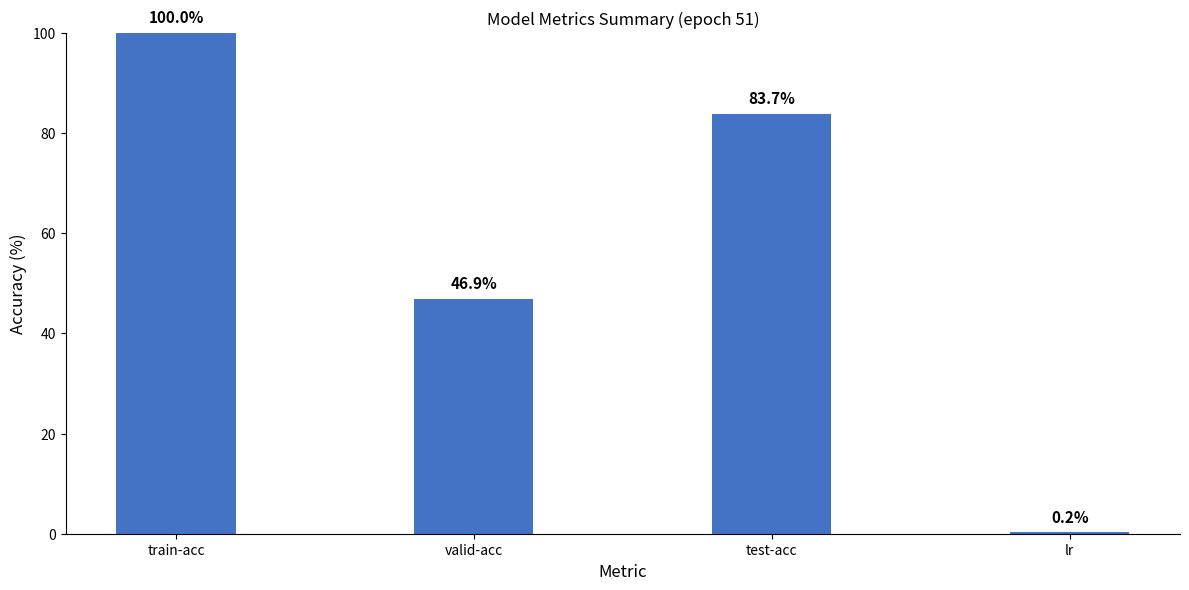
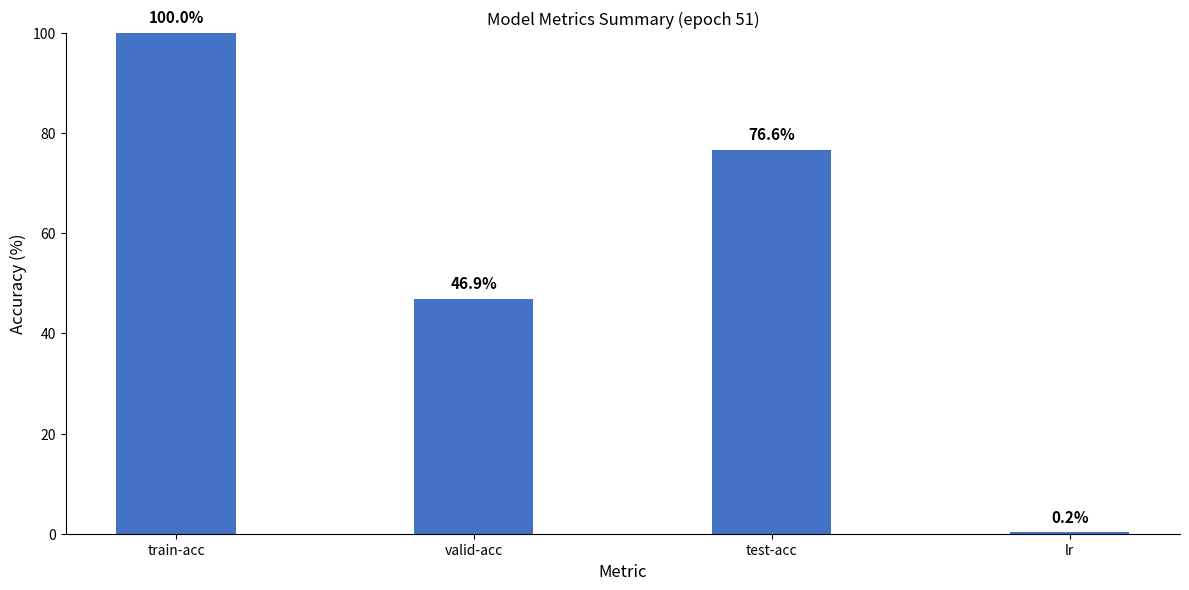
  {
    "train-acc": "100.0%",
    "valid-acc": "46.9%",
-   "test-acc": "83.7%",
+   "test-acc": "76.6%",
    "lr": "0.2%"
  }
